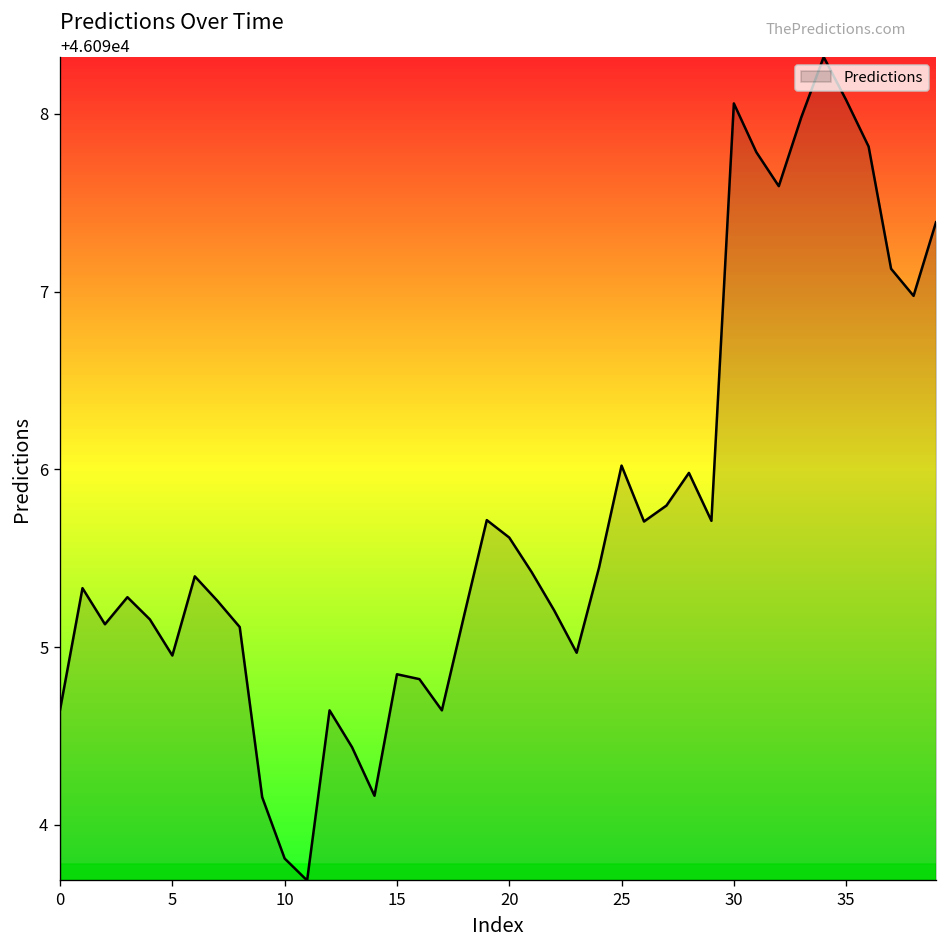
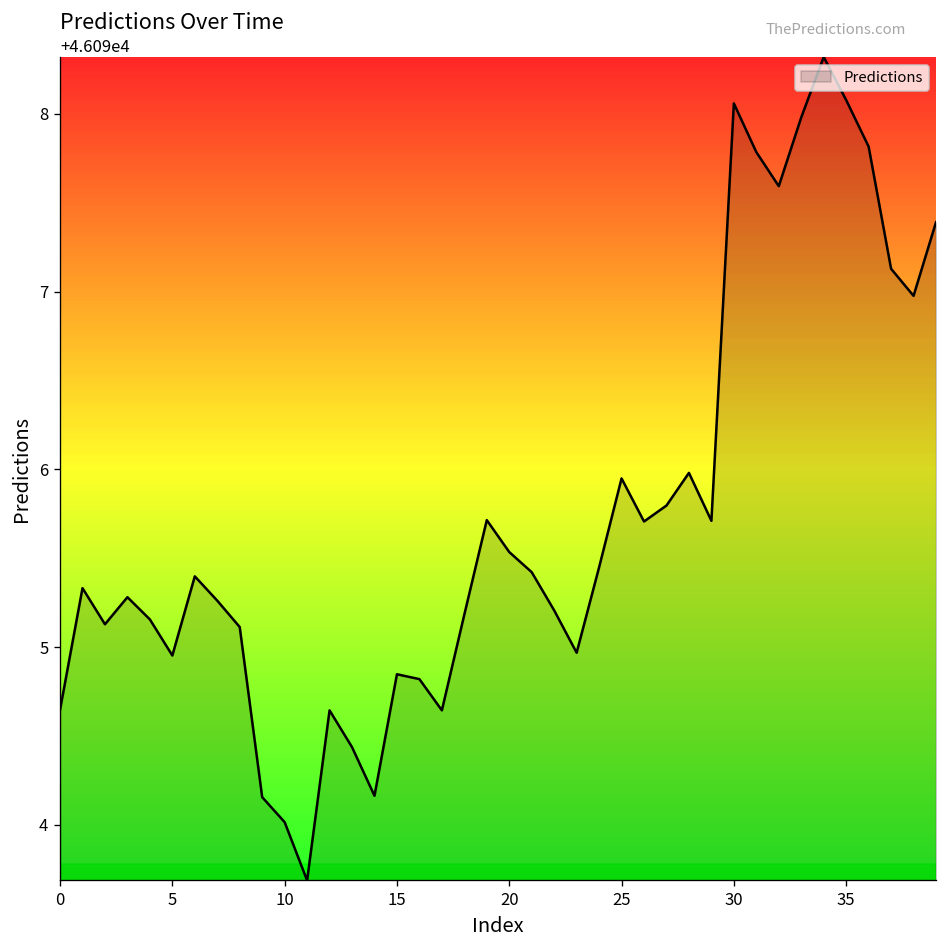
  {
    "0": 46094.65,
    "5": 46094.95,
-   "10": 46093.81,
+   "10": 46094.02,
    "15": 46094.85,
-   "20": 46095.62,
-   "25": 46096.02,
+   "20": 46095.54,
+   "25": 46095.95,
    "30": 46098.06,
    "35": 46098.08
  }
